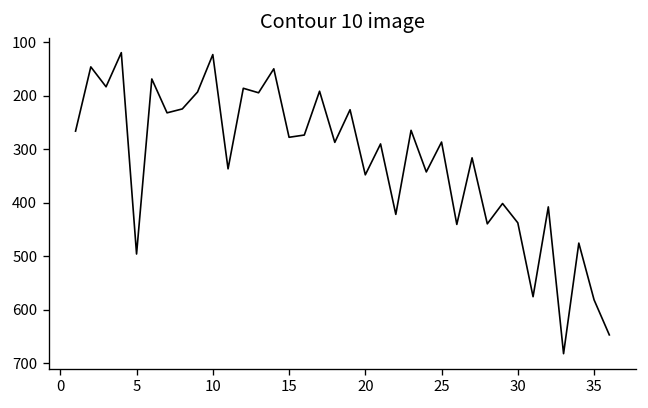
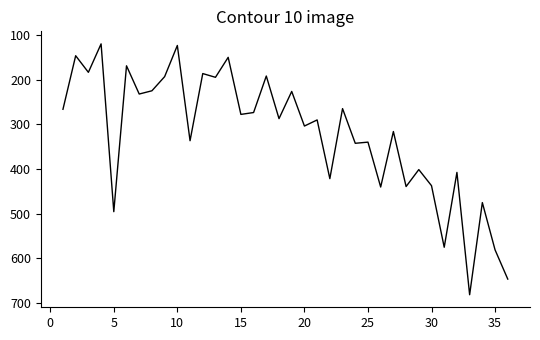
  {
    "5": 500,
    "10": 120,
    "15": 280,
-   "20": 350,
-   "25": 290,
+   "20": 300,
+   "25": 340,
    "30": 440,
    "35": 580
  }
